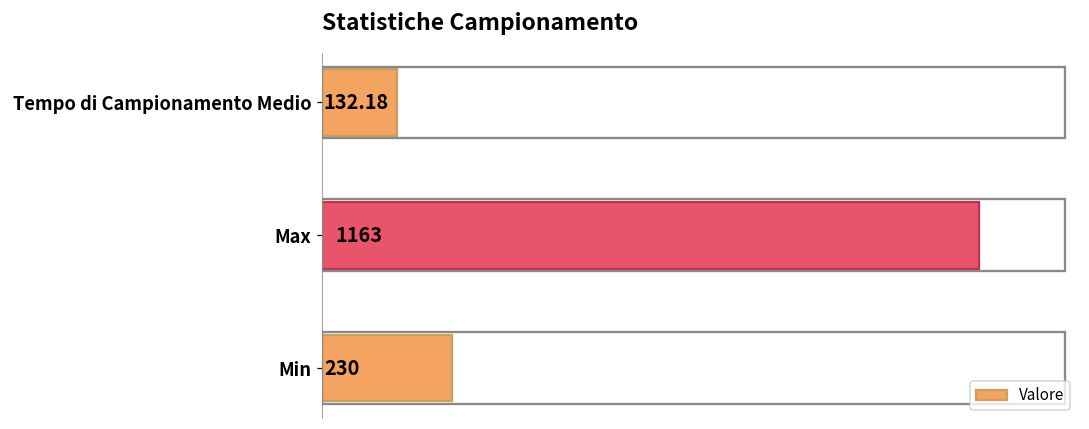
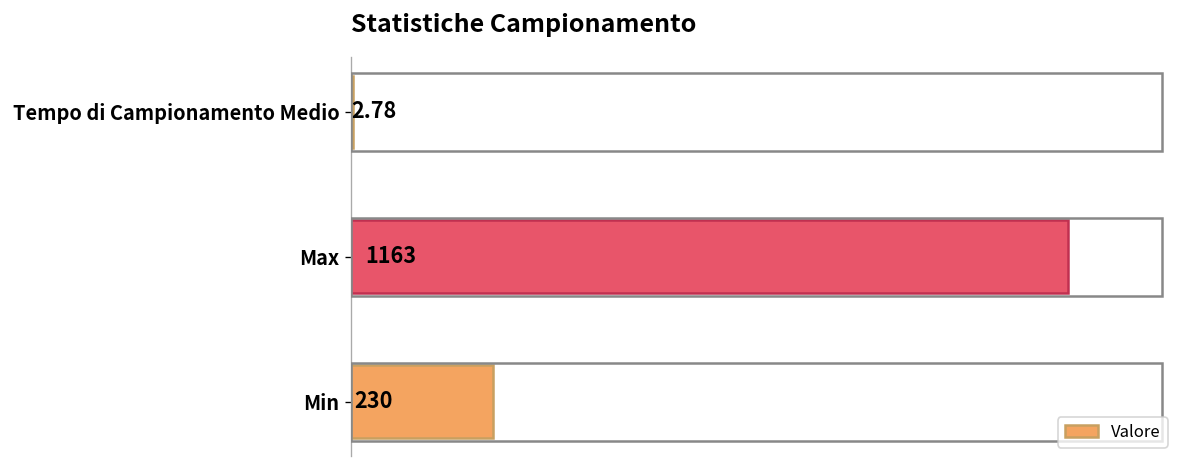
  {
-   "Tempo di Campionamento Medio": 132.18,
+   "Tempo di Campionamento Medio": 2.78,
    "Max": 1163,
    "Min": 230
  }
